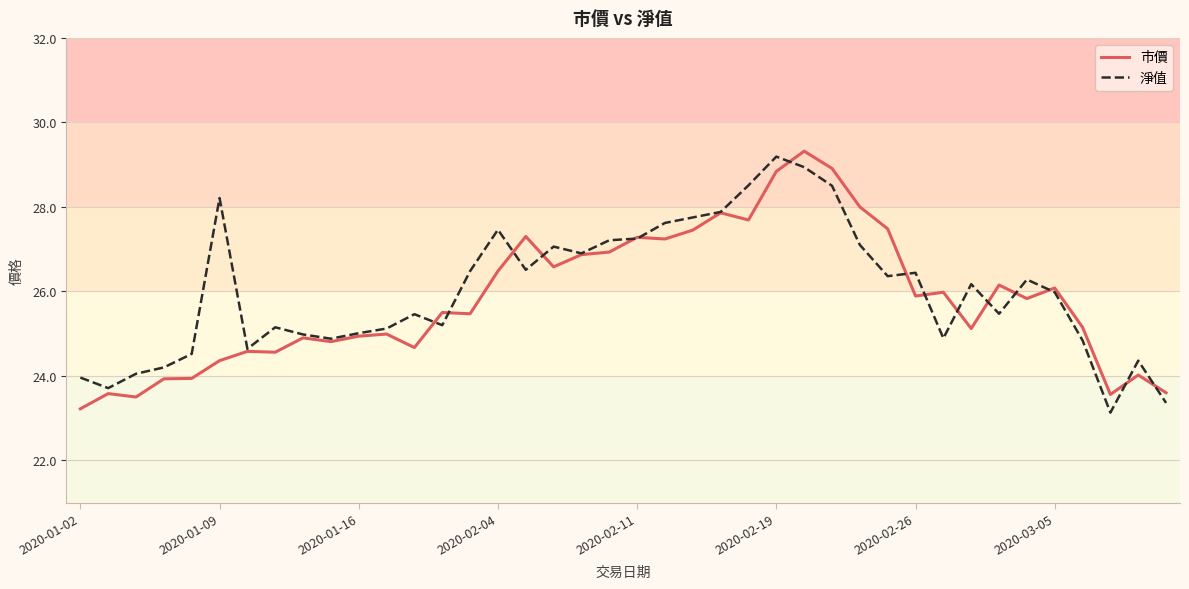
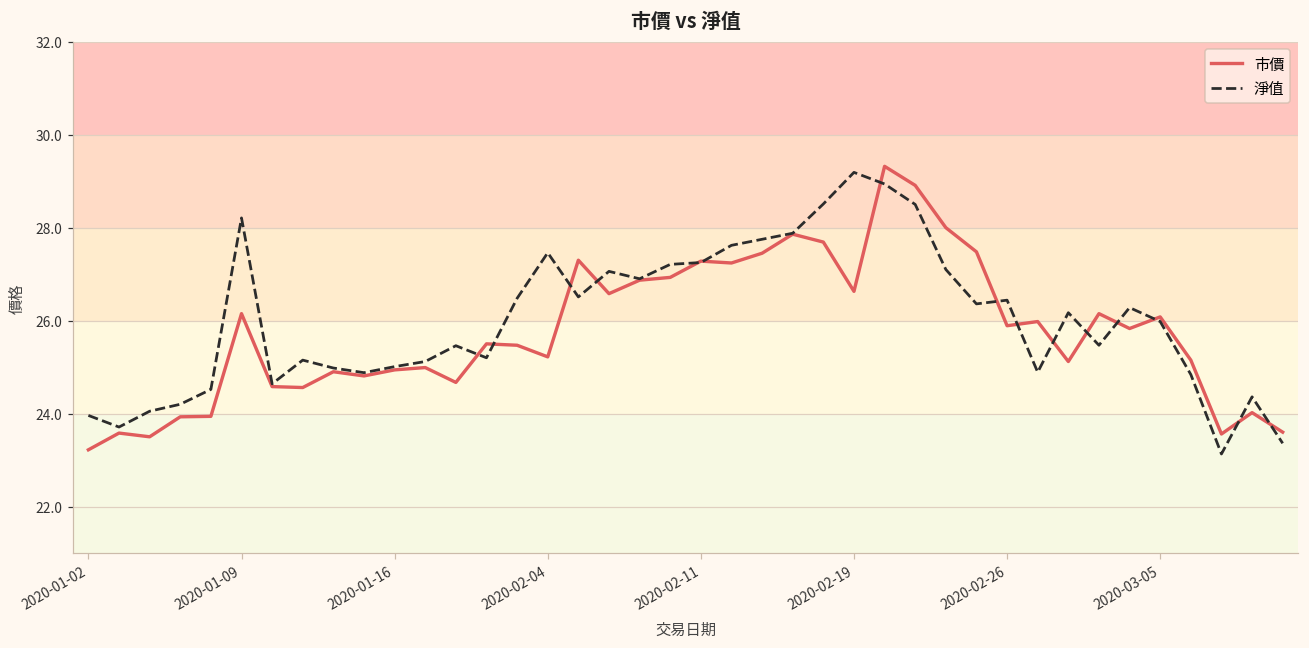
  {
    "市價": {
      "2020-01-02": 23.2,
-     "2020-01-09": 24.4,
+     "2020-01-09": 26.2,
      "2020-01-16": 24.9,
-     "2020-02-04": 26.5,
-     "2020-02-19": 28.8,
+     "2020-02-04": 25.2,
+     "2020-02-19": 26.6,
      "2020-02-26": 25.9,
      "2020-03-05": 26.1
    },
    "淨值": {
      "2020-01-02": 24.0,
      "2020-01-09": 28.2,
      "2020-01-16": 25.0,
      "2020-02-04": 27.5,
      "2020-02-19": 29.2,
      "2020-02-26": 26.4,
      "2020-03-05": 26.0
    }
  }
